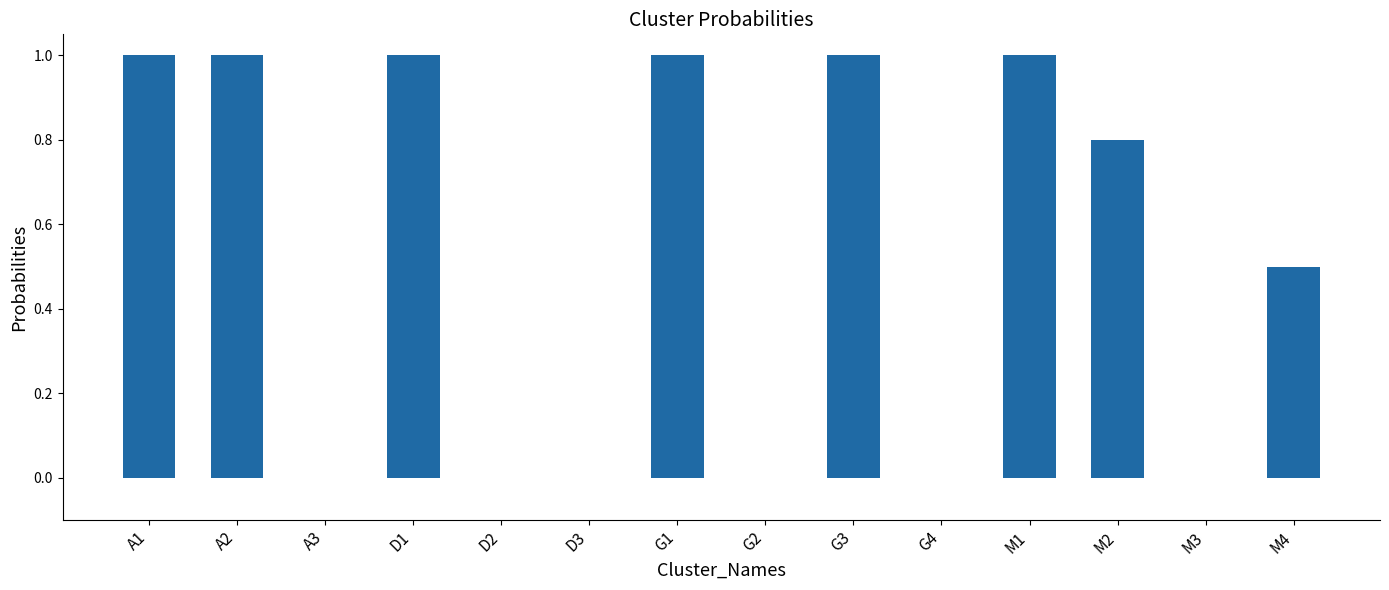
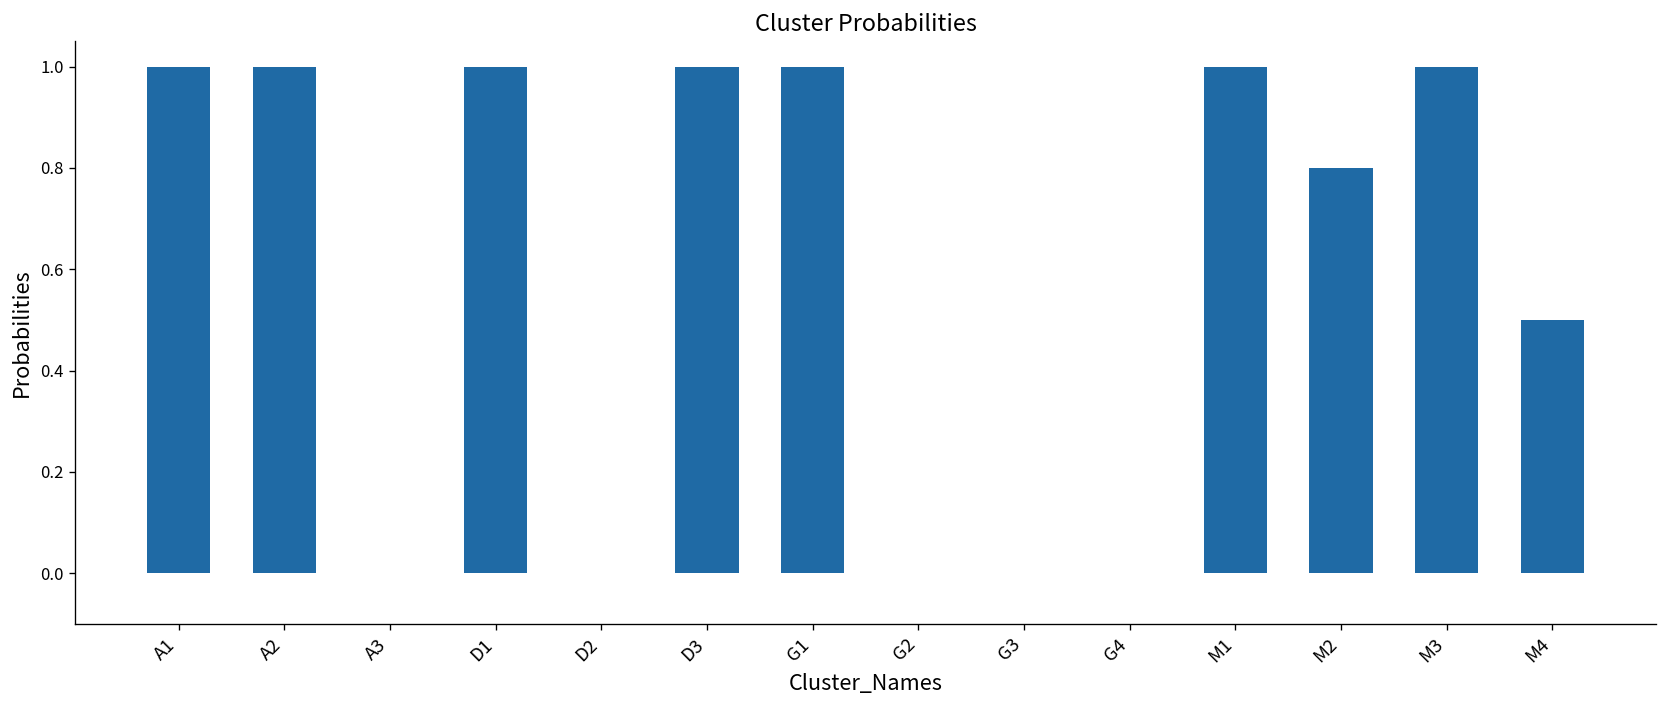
  {
    "A1": 1,
    "A2": 1,
    "A3": 0,
    "D1": 1,
    "D2": 0,
-   "D3": 0,
+   "D3": 1,
    "G1": 1,
    "G2": 0,
-   "G3": 1,
+   "G3": 0,
    "G4": 0,
    "M1": 1,
    "M2": 0.80,
-   "M3": 0,
+   "M3": 1,
    "M4": 0.50
  }
